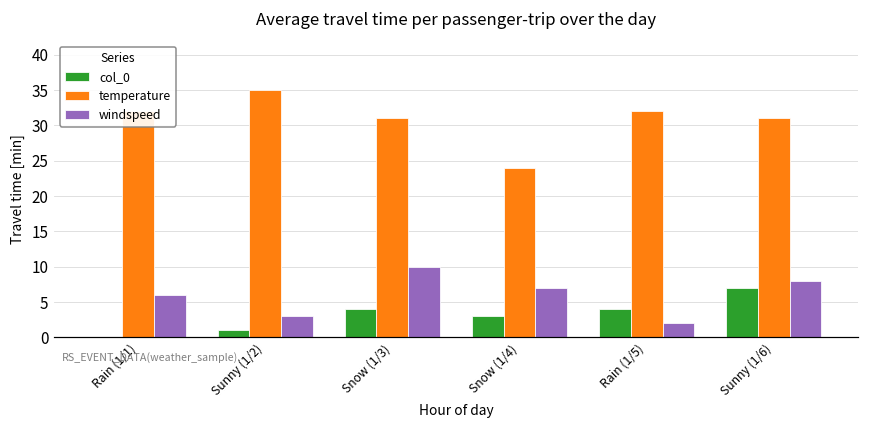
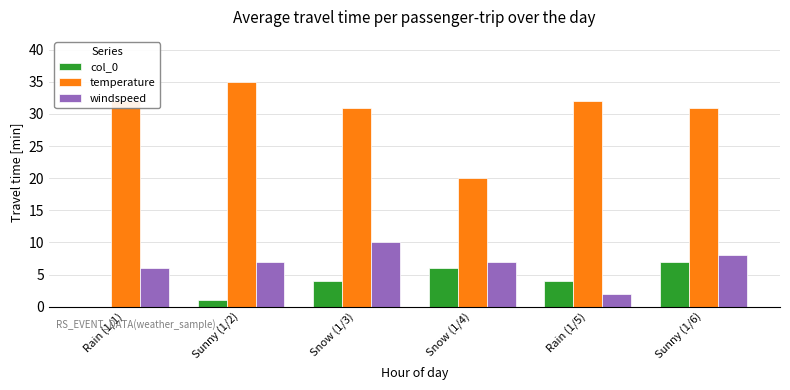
  {
    "col_0": {
      "Rain (1/1)": 0,
      "Sunny (1/2)": 1,
      "Snow (1/3)": 4,
-     "Snow (1/4)": 3,
+     "Snow (1/4)": 6,
      "Rain (1/5)": 4,
      "Sunny (1/6)": 7
    },
    "temperature": {
      "Sunny (1/2)": 35,
      "Snow (1/3)": 31,
-     "Snow (1/4)": 24,
+     "Snow (1/4)": 20,
      "Rain (1/5)": 32,
      "Sunny (1/6)": 31
    },
    "windspeed": {
      "Rain (1/1)": 6,
-     "Sunny (1/2)": 3,
+     "Sunny (1/2)": 7,
      "Snow (1/3)": 10,
      "Snow (1/4)": 7,
      "Rain (1/5)": 2,
      "Sunny (1/6)": 8
    }
  }
